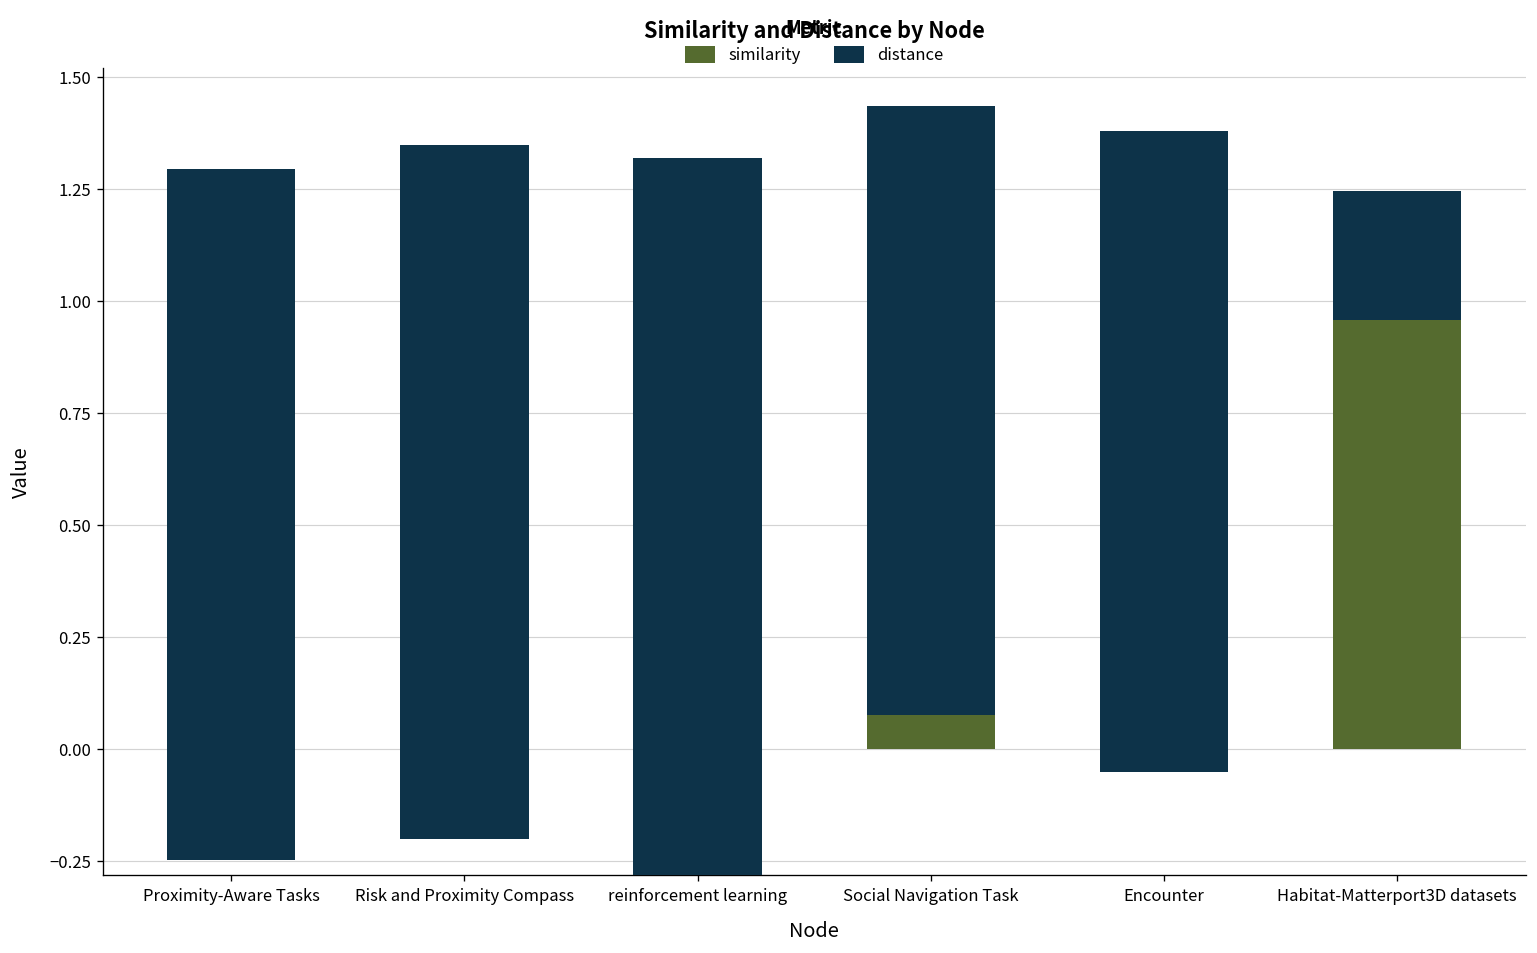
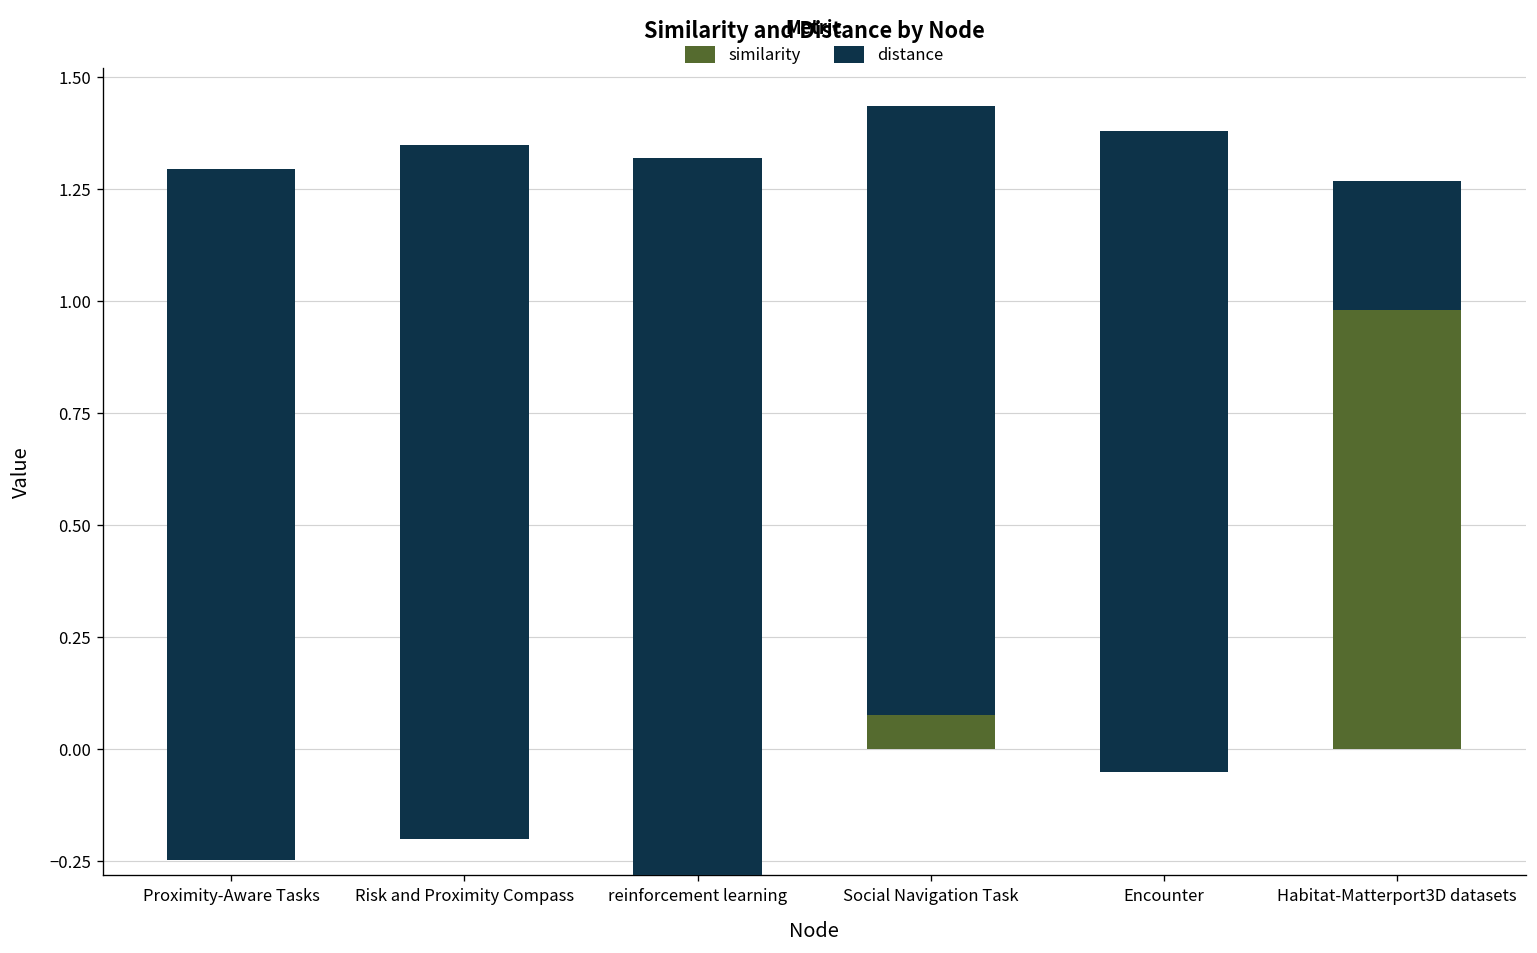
  {
    "similarity": {
      "Proximity-Aware Tasks": -0.25,
      "Risk and Proximity Compass": -0.20,
      "reinforcement learning": -0.28,
      "Social Navigation Task": 0.08,
      "Encounter": -0.05,
-     "Habitat-Matterport3D datasets": 0.96
+     "Habitat-Matterport3D datasets": 0.98
    },
    "distance": {
      "Proximity-Aware Tasks": 1.54,
      "Risk and Proximity Compass": 1.55,
      "reinforcement learning": 1.60,
      "Social Navigation Task": 1.36,
      "Encounter": 1.43,
      "Habitat-Matterport3D datasets": 0.29
    }
  }
